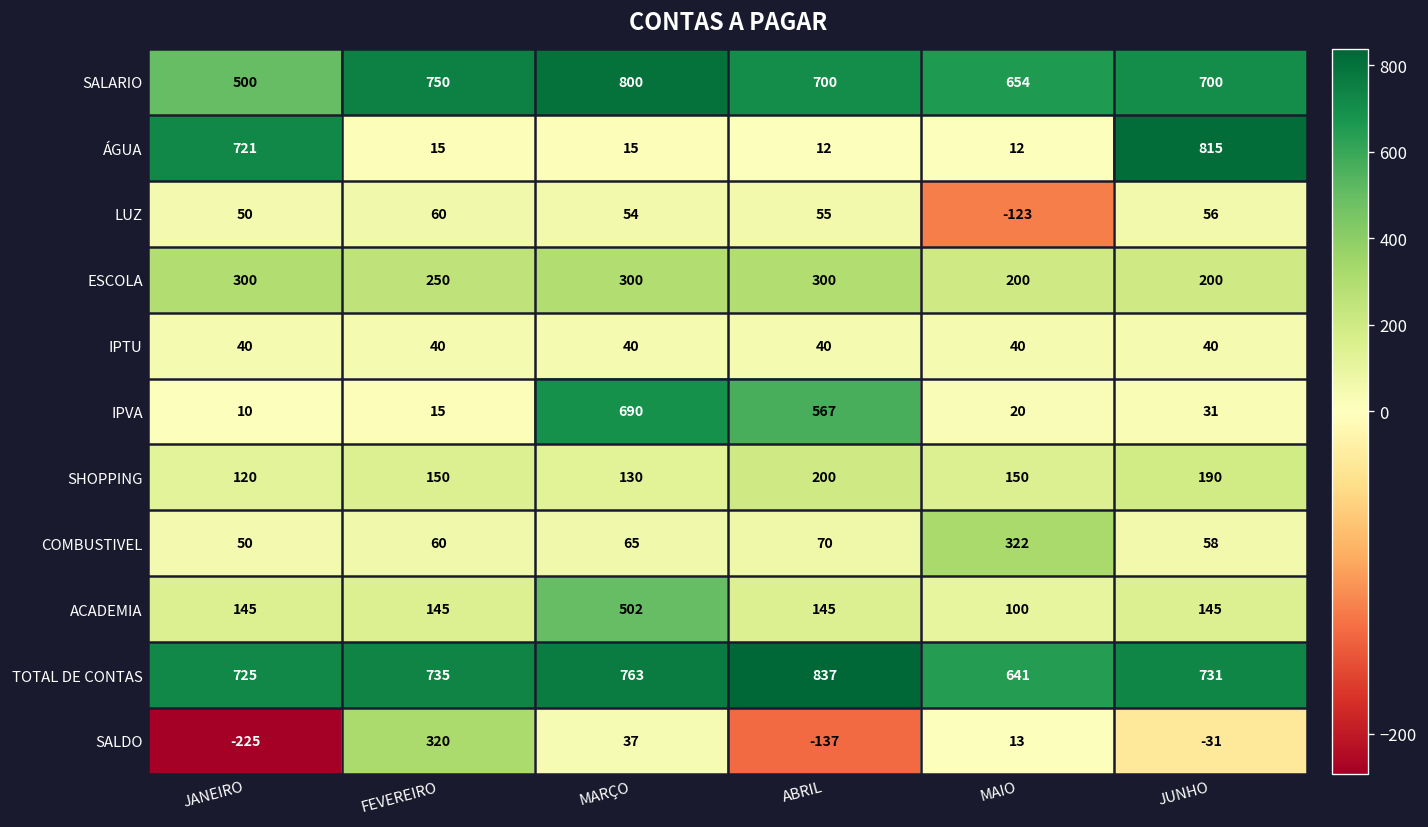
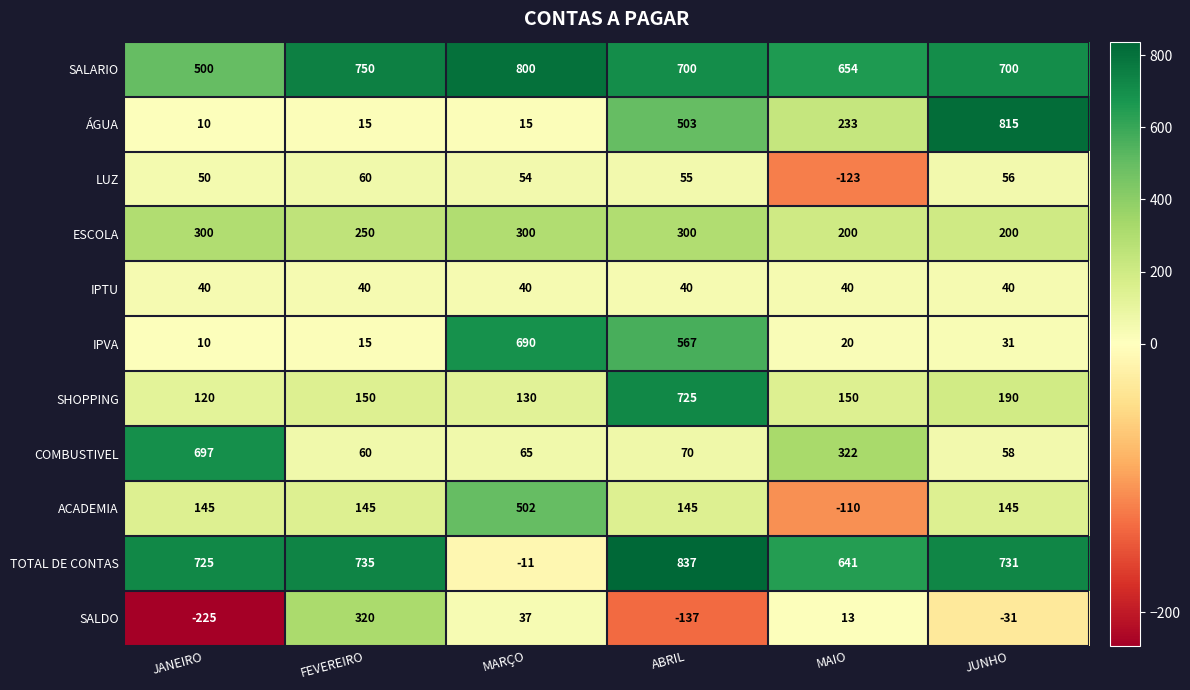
  {
    "SALARIO": {
      "JANEIRO": 500,
      "FEVEREIRO": 750,
      "MARÇO": 800,
      "ABRIL": 700,
      "MAIO": 654,
      "JUNHO": 700
    },
    "ÁGUA": {
-     "JANEIRO": 721,
+     "JANEIRO": 10,
      "FEVEREIRO": 15,
      "MARÇO": 15,
-     "ABRIL": 12,
-     "MAIO": 12,
+     "ABRIL": 503,
+     "MAIO": 233,
      "JUNHO": 815
    },
    "LUZ": {
      "JANEIRO": 50,
      "FEVEREIRO": 60,
      "MARÇO": 54,
      "ABRIL": 55,
      "MAIO": -123,
      "JUNHO": 56
    },
    "ESCOLA": {
      "JANEIRO": 300,
      "FEVEREIRO": 250,
      "MARÇO": 300,
      "ABRIL": 300,
      "MAIO": 200,
      "JUNHO": 200
    },
    "IPTU": {
      "JANEIRO": 40,
      "FEVEREIRO": 40,
      "MARÇO": 40,
      "ABRIL": 40,
      "MAIO": 40,
      "JUNHO": 40
    },
    "IPVA": {
      "JANEIRO": 10,
      "FEVEREIRO": 15,
      "MARÇO": 690,
      "ABRIL": 567,
      "MAIO": 20,
      "JUNHO": 31
    },
    "SHOPPING": {
      "JANEIRO": 120,
      "FEVEREIRO": 150,
      "MARÇO": 130,
-     "ABRIL": 200,
+     "ABRIL": 725,
      "MAIO": 150,
      "JUNHO": 190
    },
    "COMBUSTIVEL": {
-     "JANEIRO": 50,
+     "JANEIRO": 697,
      "FEVEREIRO": 60,
      "MARÇO": 65,
      "ABRIL": 70,
      "MAIO": 322,
      "JUNHO": 58
    },
    "ACADEMIA": {
      "JANEIRO": 145,
      "FEVEREIRO": 145,
      "MARÇO": 502,
      "ABRIL": 145,
-     "MAIO": 100,
+     "MAIO": -110,
      "JUNHO": 145
    },
    "TOTAL DE CONTAS": {
      "JANEIRO": 725,
      "FEVEREIRO": 735,
-     "MARÇO": 763,
+     "MARÇO": -11,
      "ABRIL": 837,
      "MAIO": 641,
      "JUNHO": 731
    },
    "SALDO": {
      "JANEIRO": -225,
      "FEVEREIRO": 320,
      "MARÇO": 37,
      "ABRIL": -137,
      "MAIO": 13,
      "JUNHO": -31
    }
  }
